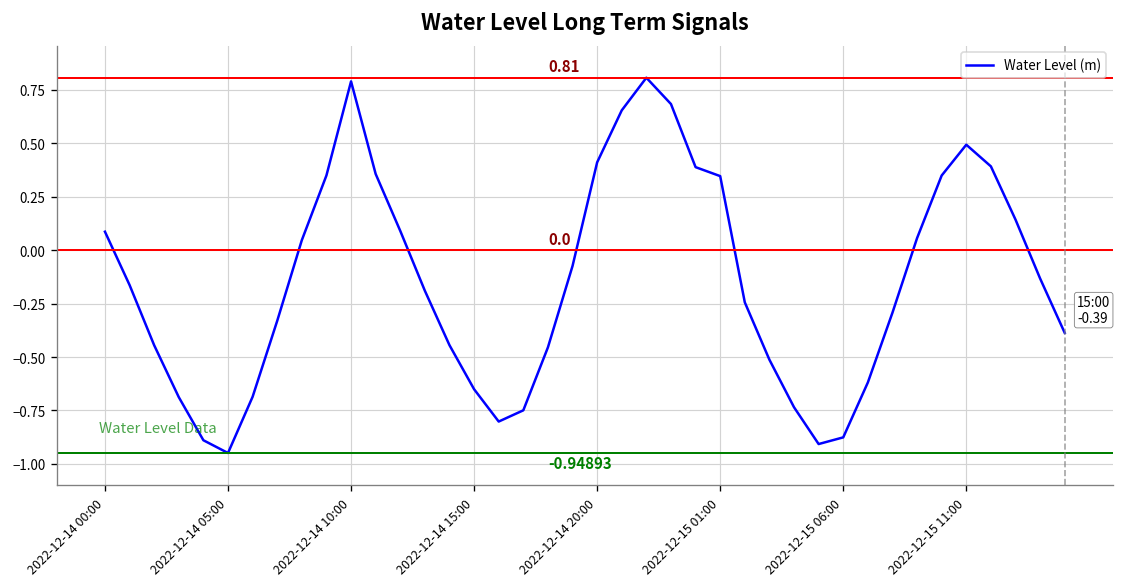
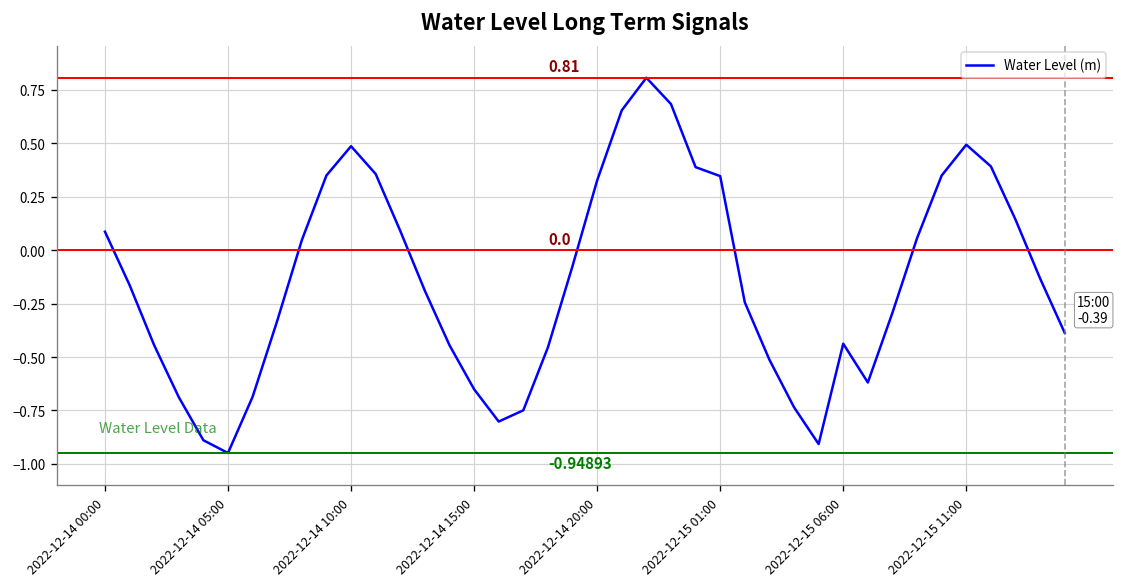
  {
    "2022-12-14 00:00": 0.09,
    "2022-12-14 05:00": -0.95,
-   "2022-12-14 10:00": 0.79,
+   "2022-12-14 10:00": 0.49,
    "2022-12-14 15:00": -0.65,
-   "2022-12-14 20:00": 0.41,
+   "2022-12-14 20:00": 0.33,
    "2022-12-15 01:00": 0.35,
-   "2022-12-15 06:00": -0.88,
+   "2022-12-15 06:00": -0.44,
    "2022-12-15 11:00": 0.49
  }
